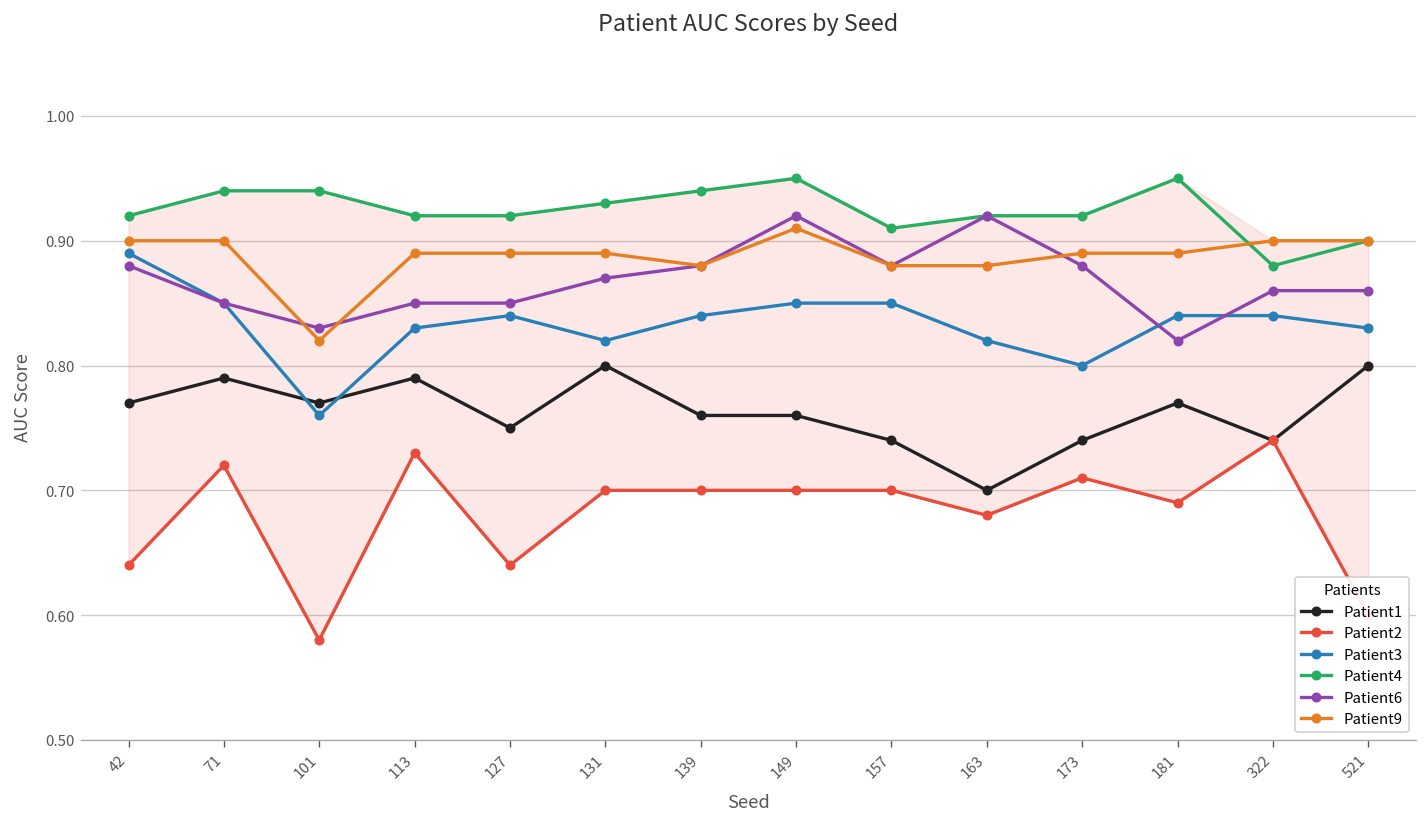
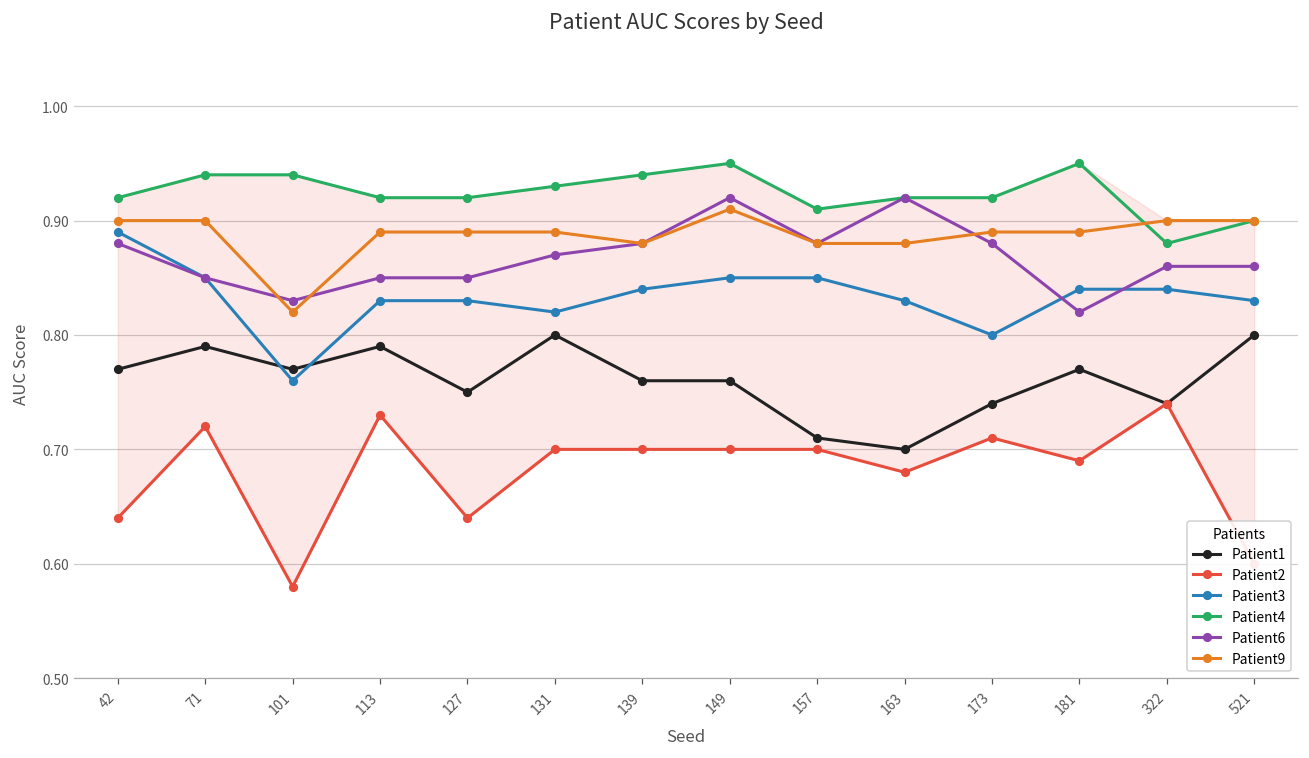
  {
    "Patient1": {
      "42": 0.77,
      "71": 0.79,
      "101": 0.77,
      "113": 0.79,
      "127": 0.75,
      "131": 0.80,
      "139": 0.76,
      "149": 0.76,
-     "157": 0.74,
+     "157": 0.71,
      "163": 0.70,
      "173": 0.74,
      "181": 0.77,
      "521": 0.80
    },
    "Patient3": {
      "42": 0.89,
      "101": 0.76,
      "113": 0.83,
-     "127": 0.84,
+     "127": 0.83,
      "131": 0.82,
      "139": 0.84,
      "149": 0.85,
      "157": 0.85,
-     "163": 0.82,
+     "163": 0.83,
      "173": 0.80,
      "181": 0.84,
      "322": 0.84,
      "521": 0.83
    },
    "Patient4": {
      "322": 0.88
    },
    "Patient6": {
      "42": 0.88,
      "101": 0.83,
      "113": 0.85,
      "127": 0.85,
      "131": 0.87,
      "149": 0.92,
      "173": 0.88,
      "181": 0.82,
      "322": 0.86,
      "521": 0.86
    }
  }
